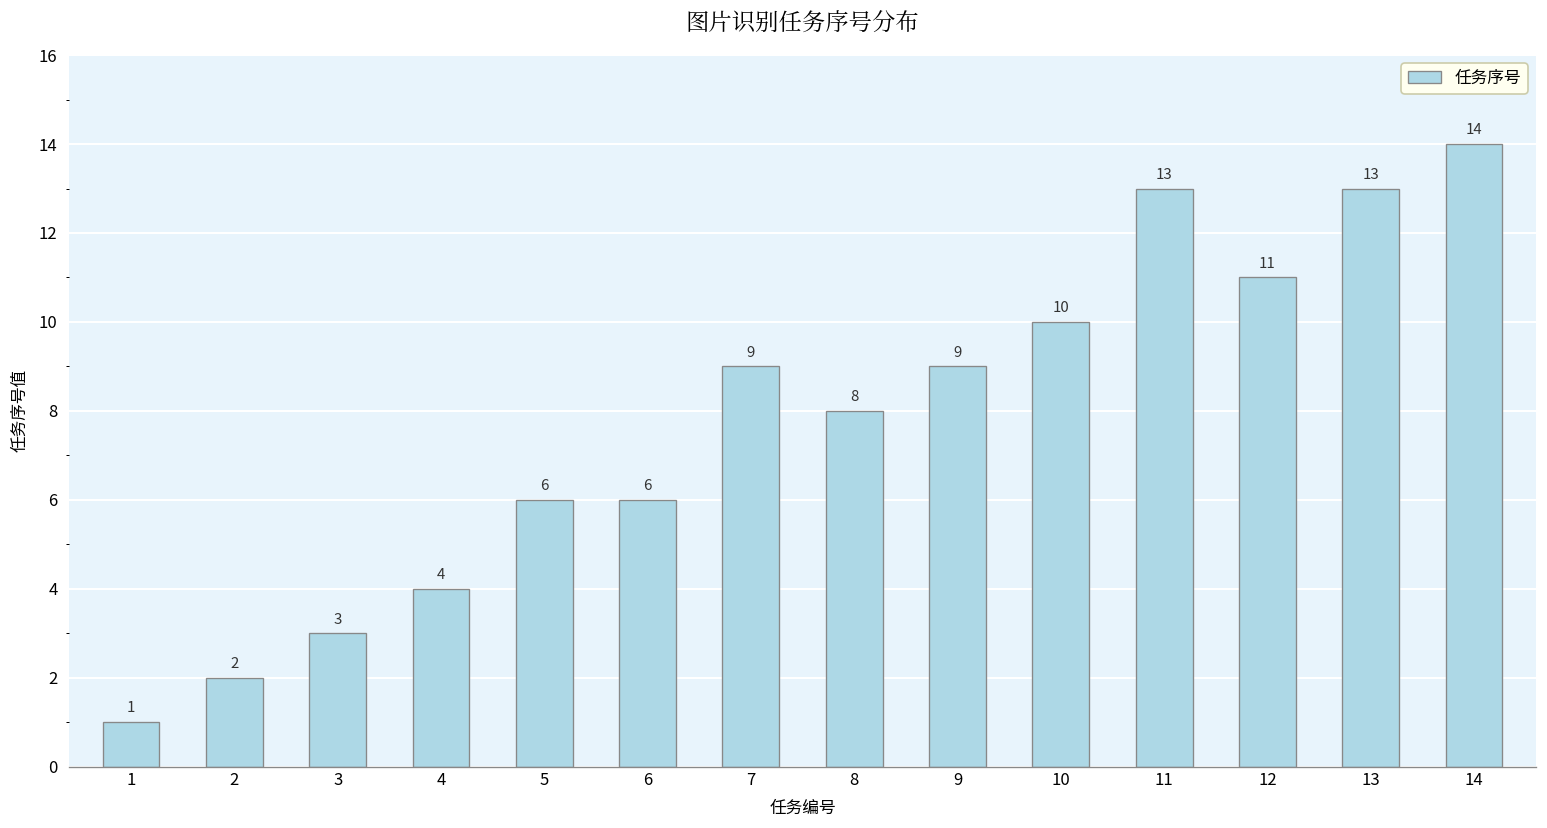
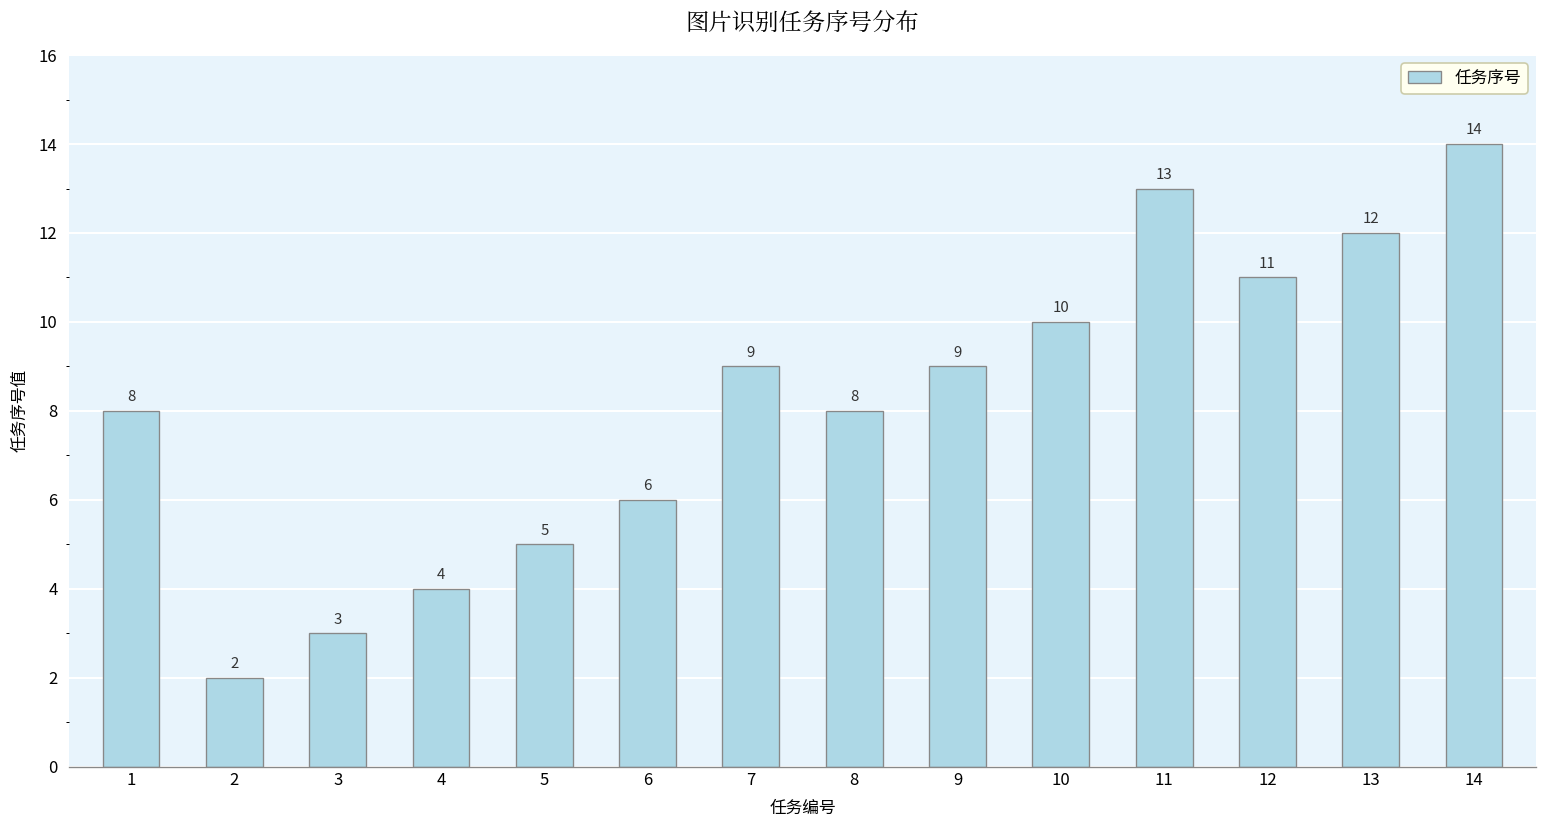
  {
-   "1": 1,
+   "1": 8,
    "2": 2,
    "3": 3,
    "4": 4,
-   "5": 6,
+   "5": 5,
    "6": 6,
    "7": 9,
    "8": 8,
    "9": 9,
    "10": 10,
    "11": 13,
    "12": 11,
-   "13": 13,
+   "13": 12,
    "14": 14
  }
